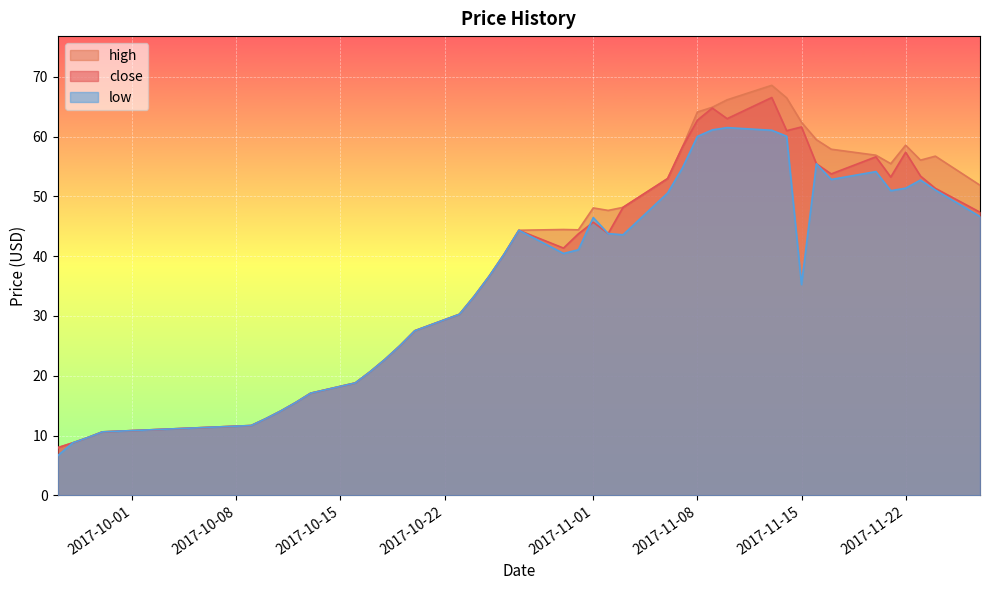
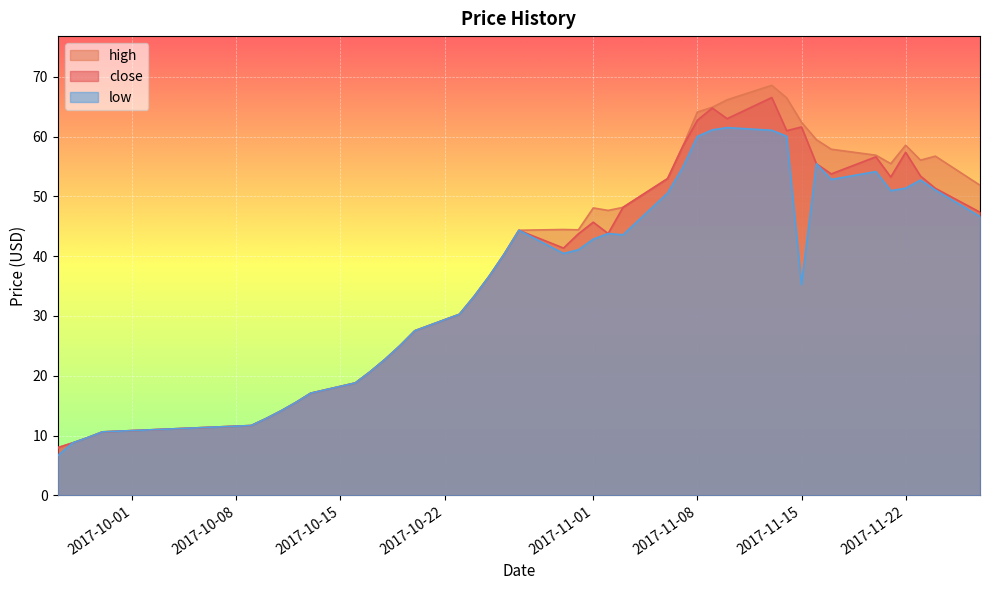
  {
    "low": {
-     "2017-11-01": 46,
+     "2017-11-01": 43,
      "2017-11-08": 60,
      "2017-11-15": 35,
      "2017-11-22": 51
    }
  }
